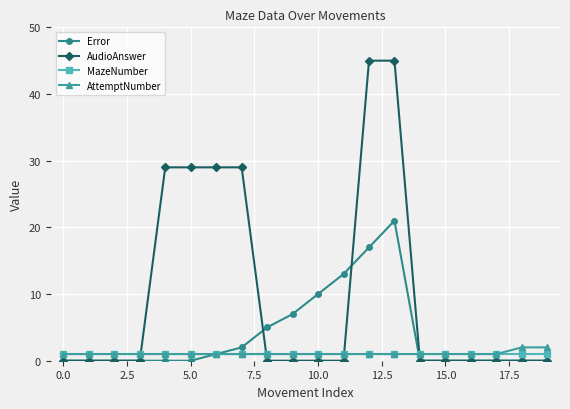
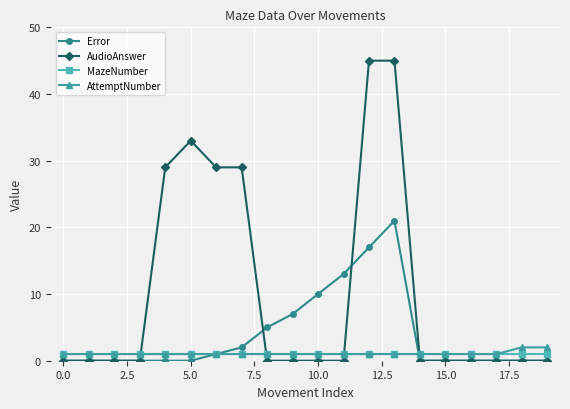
  {
    "AudioAnswer": {
-     "5.0": 29,
+     "5.0": 33,
      "10.0": 0
    }
  }
